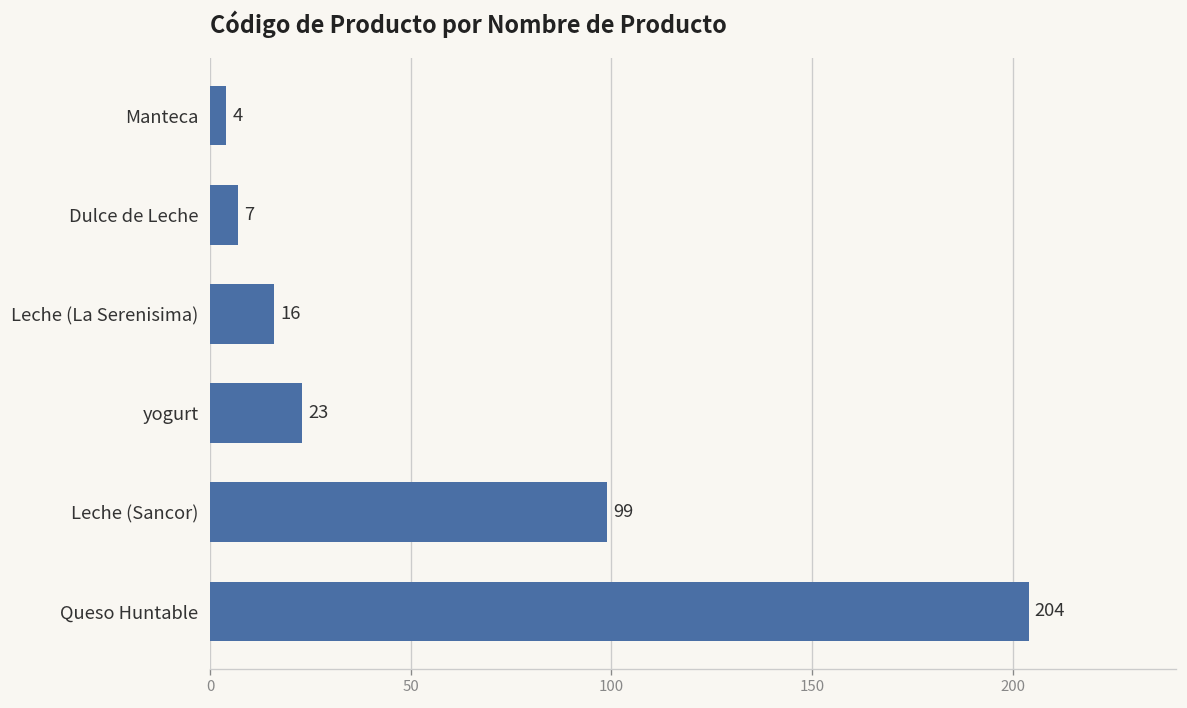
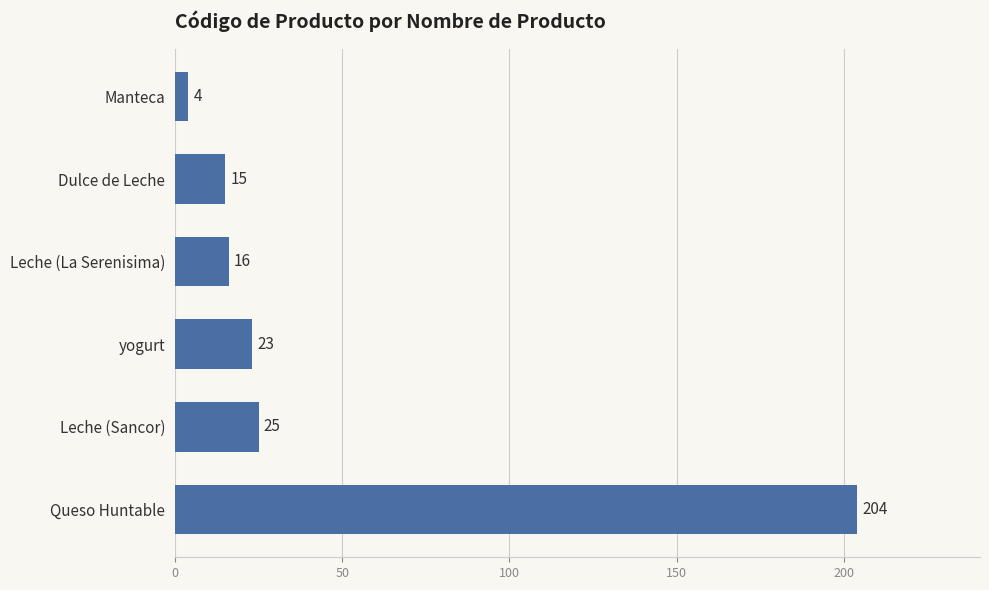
  {
    "Manteca": 4,
-   "Dulce de Leche": 7,
+   "Dulce de Leche": 15,
    "Leche (La Serenisima)": 16,
    "yogurt": 23,
-   "Leche (Sancor)": 99,
+   "Leche (Sancor)": 25,
    "Queso Huntable": 204
  }
